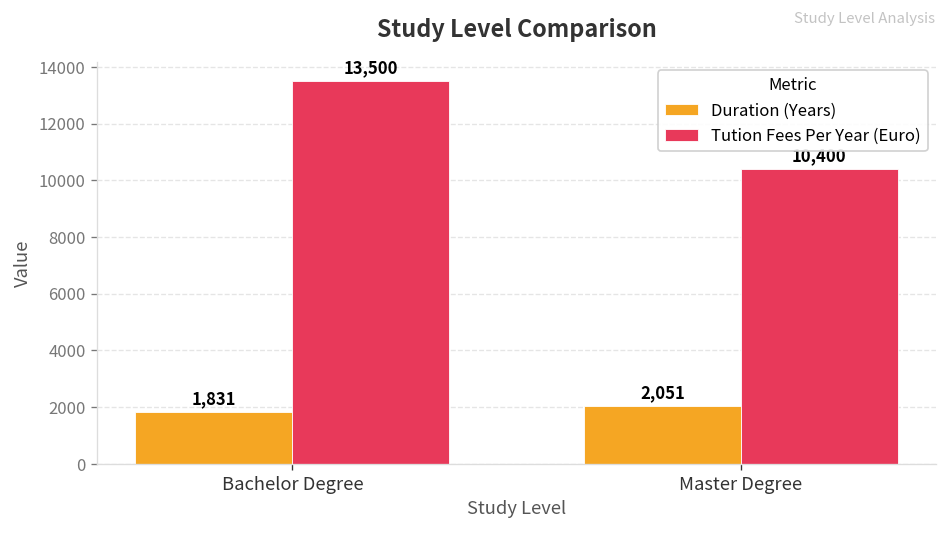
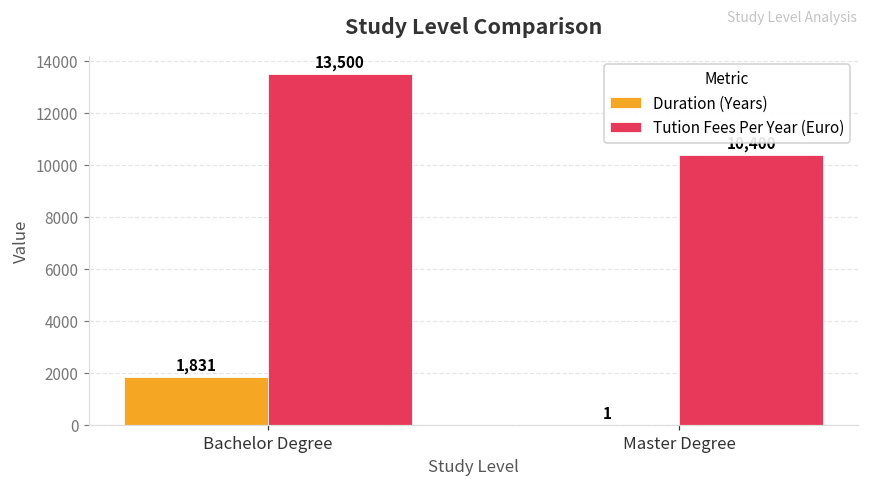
  {
    "Duration (Years)": {
      "Bachelor Degree": "1,831",
-     "Master Degree": "2,051"
+     "Master Degree": "1"
    },
    "Tution Fees Per Year (Euro)": {
      "Bachelor Degree": "13,500"
    }
  }
